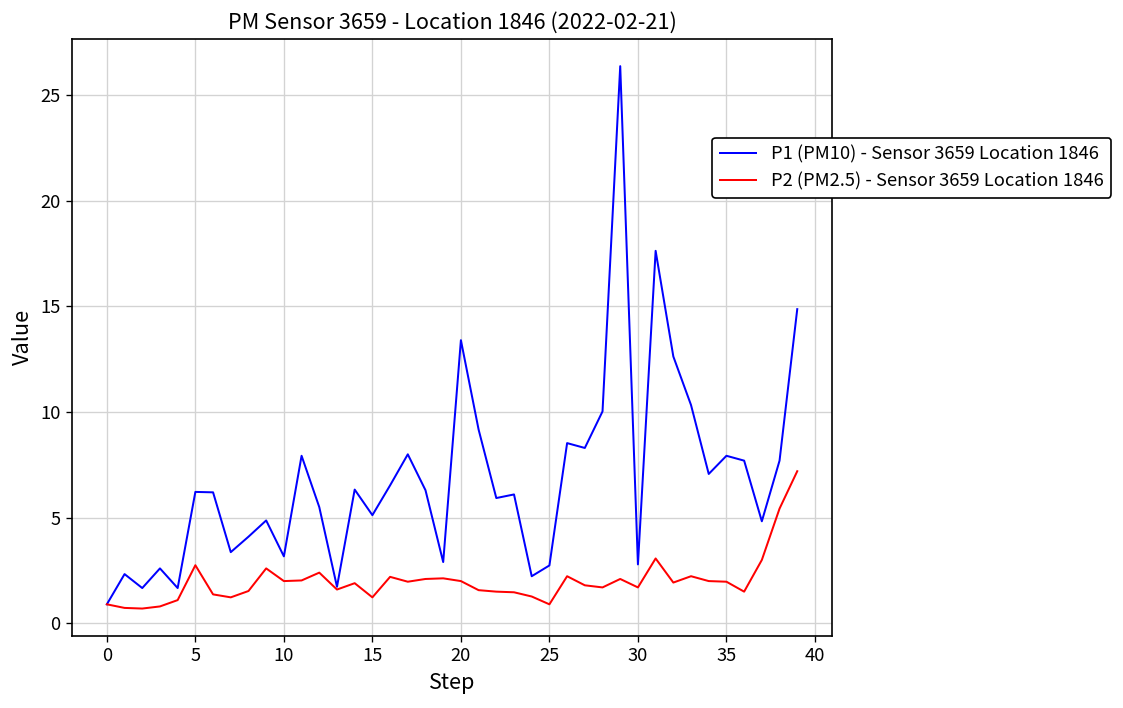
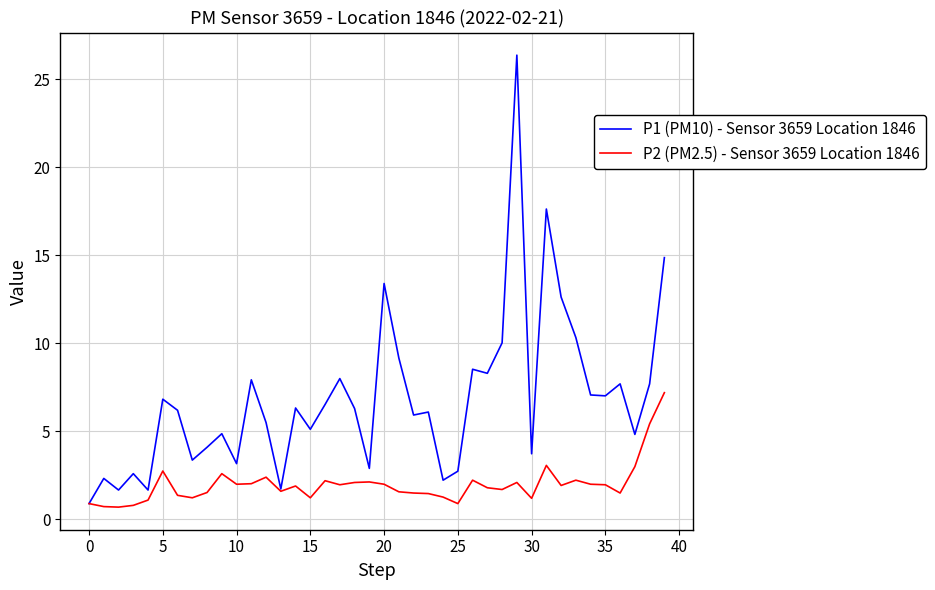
  {
    "P1 (PM10) - Sensor 3659 Location 1846": {
-     "5": 6.2,
+     "5": 6.8,
      "10": 3.2,
      "15": 5.1,
      "20": 13.4,
      "25": 2.7,
-     "30": 2.8,
-     "35": 7.9
+     "30": 3.7,
+     "35": 7.0
    },
    "P2 (PM2.5) - Sensor 3659 Location 1846": {
      "5": 2.8,
      "10": 2.0,
      "15": 1.2,
      "20": 2.0,
      "25": 0.9,
-     "30": 1.7,
+     "30": 1.2,
      "35": 2.0
    }
  }
